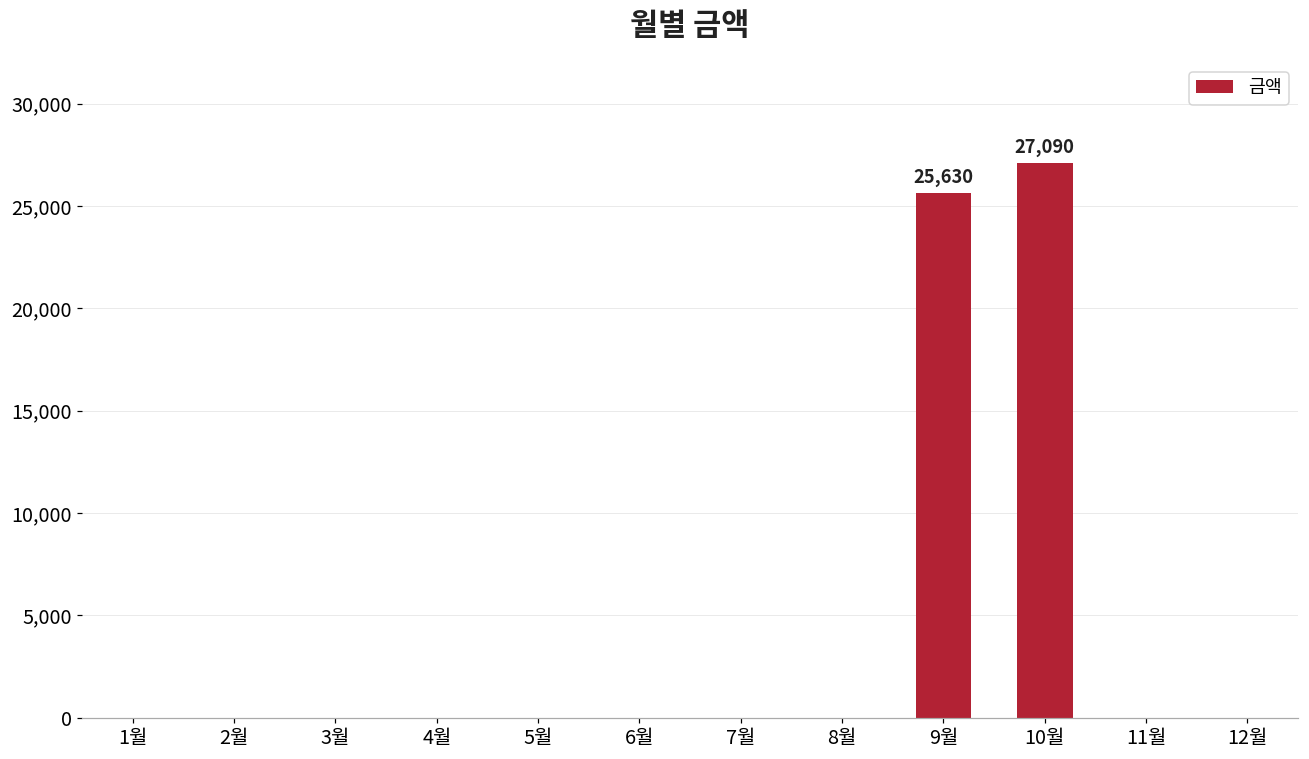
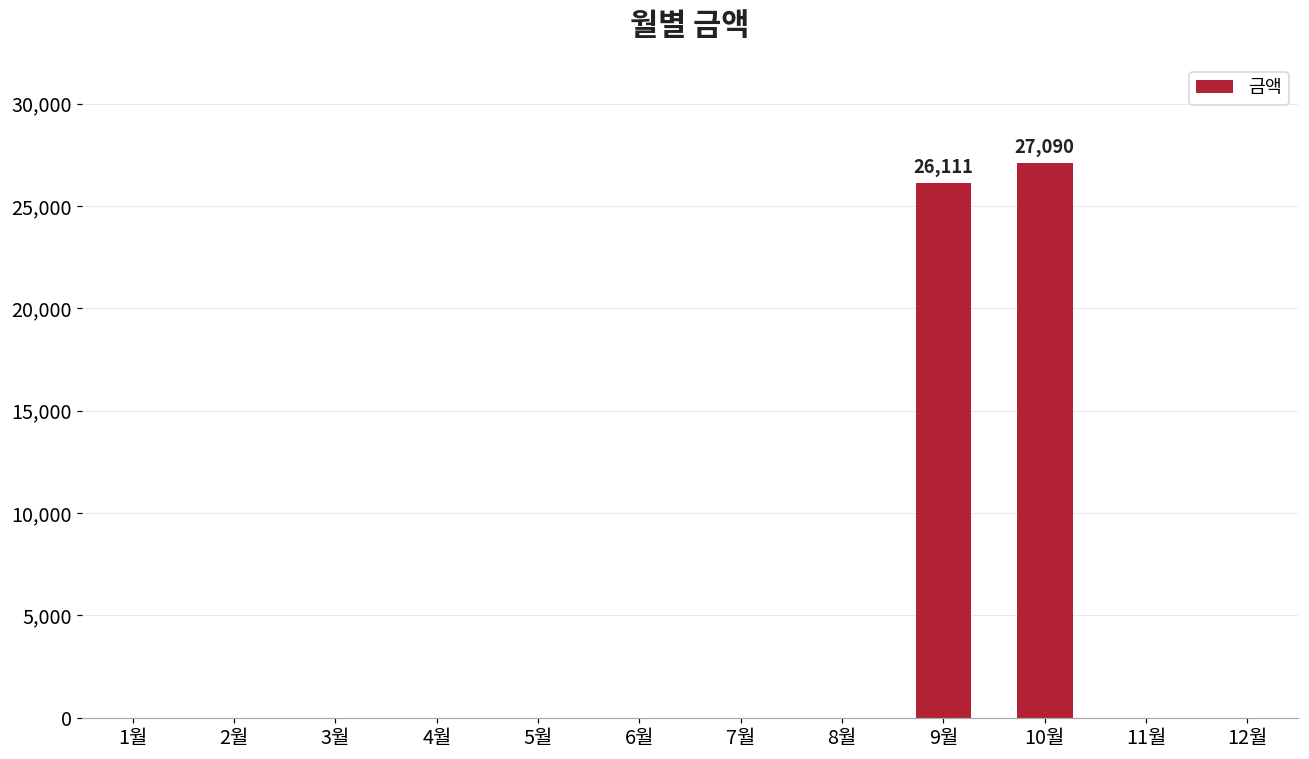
  {
-   "9월": "25,630",
+   "9월": "26,111",
    "10월": "27,090"
  }
